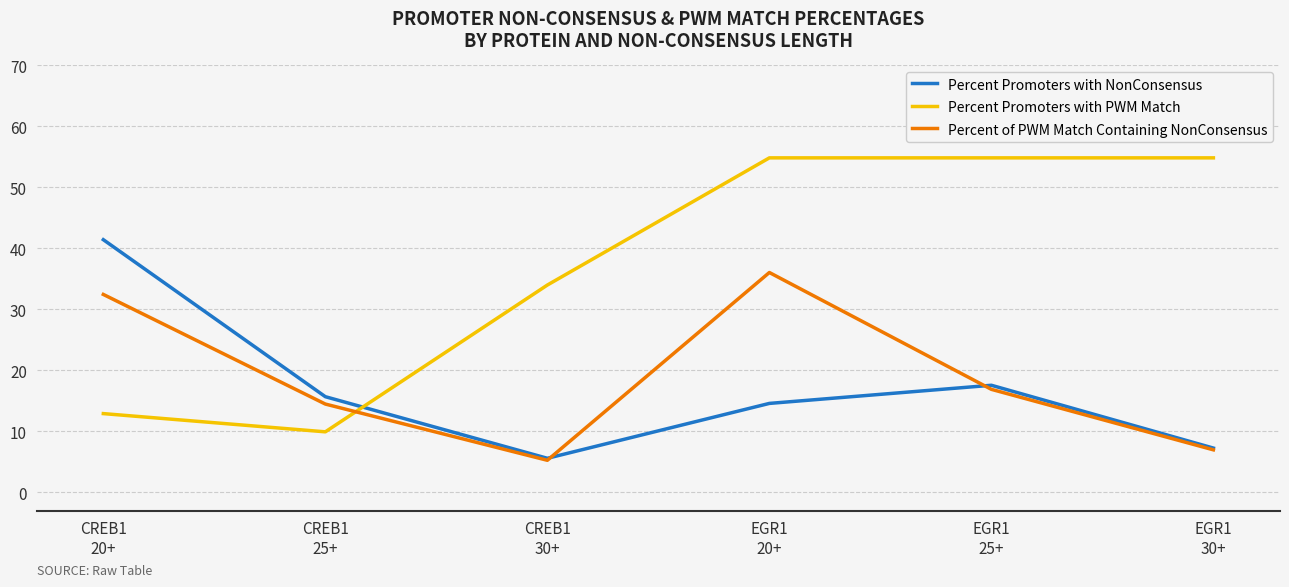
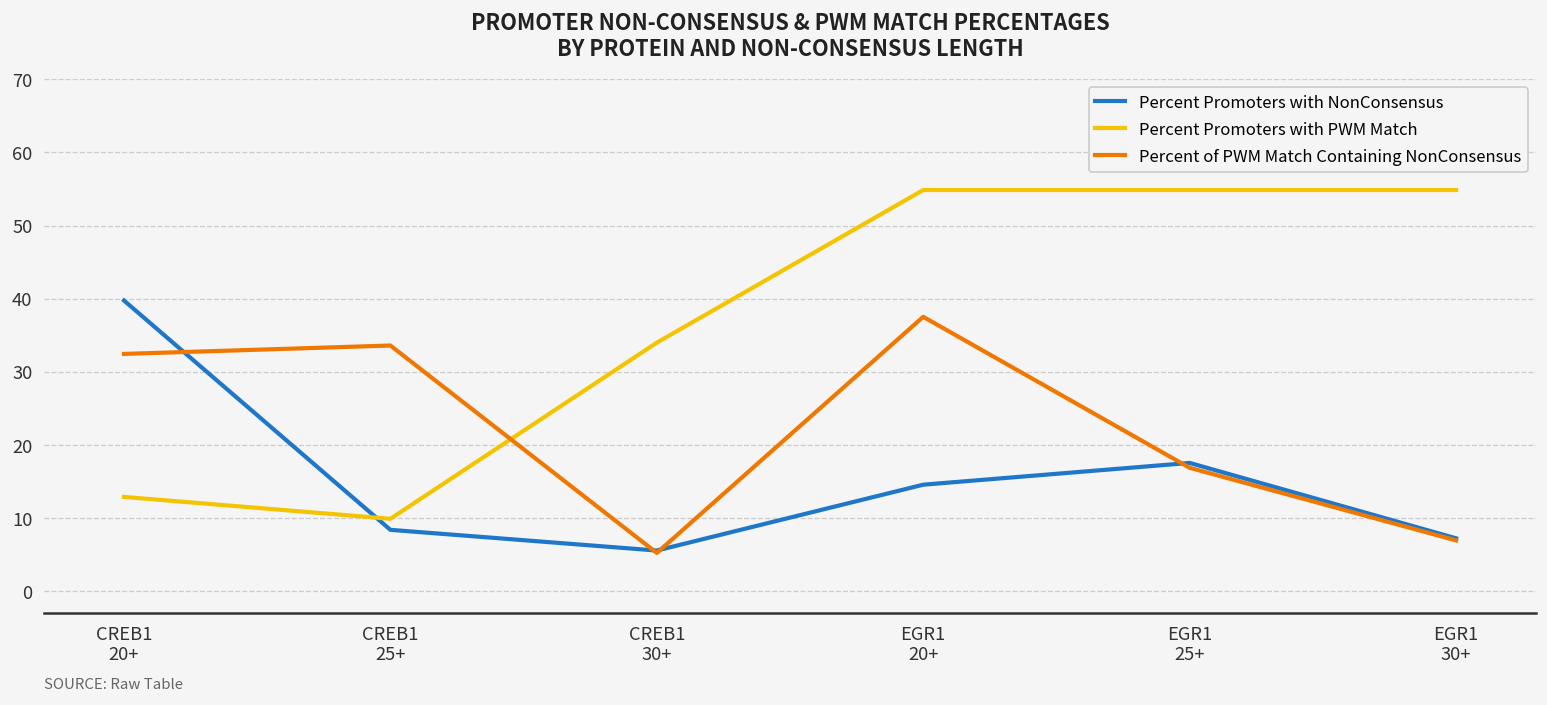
  {
    "Percent Promoters with NonConsensus": {
-     "CREB1 20+": 41,
-     "CREB1 25+": 16,
+     "CREB1 20+": 40,
+     "CREB1 25+": 8,
      "EGR1 20+": 15,
      "EGR1 25+": 18
    },
    "Percent Promoters with PWM Match": {
      "CREB1 20+": 13,
      "CREB1 25+": 10,
      "CREB1 30+": 34,
      "EGR1 20+": 55,
      "EGR1 25+": 55,
      "EGR1 30+": 55
    },
    "Percent of PWM Match Containing NonConsensus": {
      "CREB1 20+": 32,
-     "CREB1 25+": 14,
-     "EGR1 20+": 36,
+     "CREB1 25+": 34,
+     "EGR1 20+": 38,
      "EGR1 25+": 17
    }
  }
